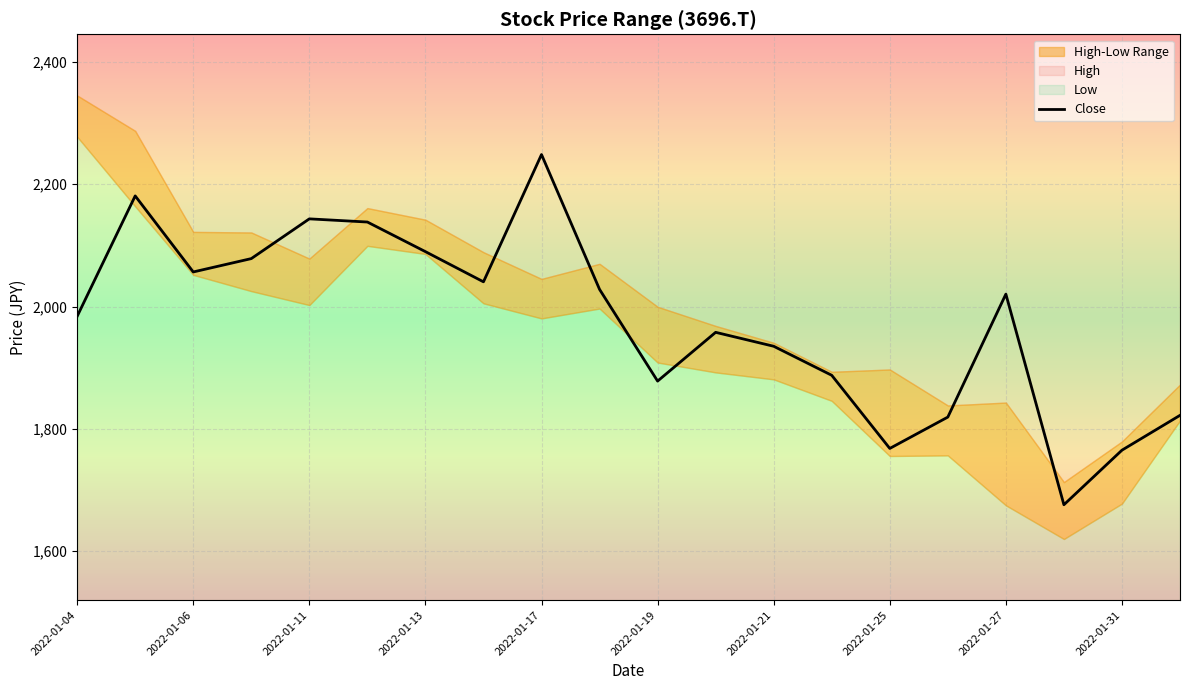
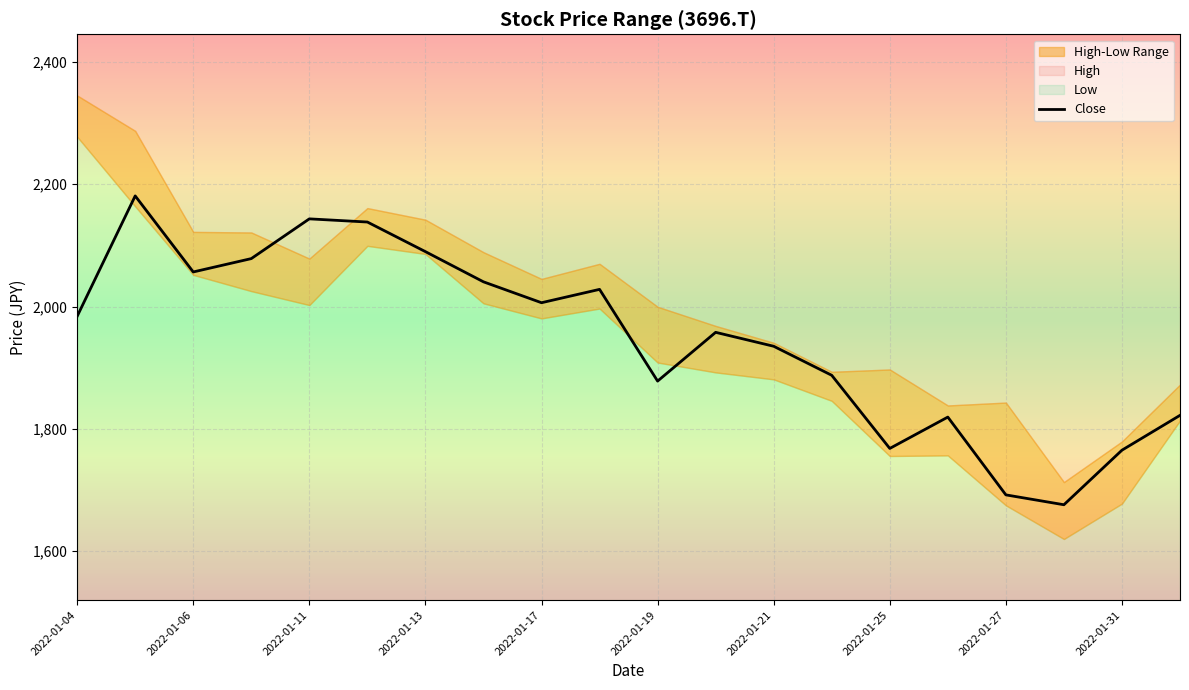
  {
    "Close": {
      "2022-01-04": "1,980",
      "2022-01-06": "2,060",
      "2022-01-11": "2,140",
-     "2022-01-17": "2,250",
+     "2022-01-17": "2,010",
      "2022-01-19": "1,880",
      "2022-01-21": "1,940",
      "2022-01-25": "1,770",
-     "2022-01-27": "2,020",
+     "2022-01-27": "1,690",
      "2022-01-31": "1,770"
    }
  }
